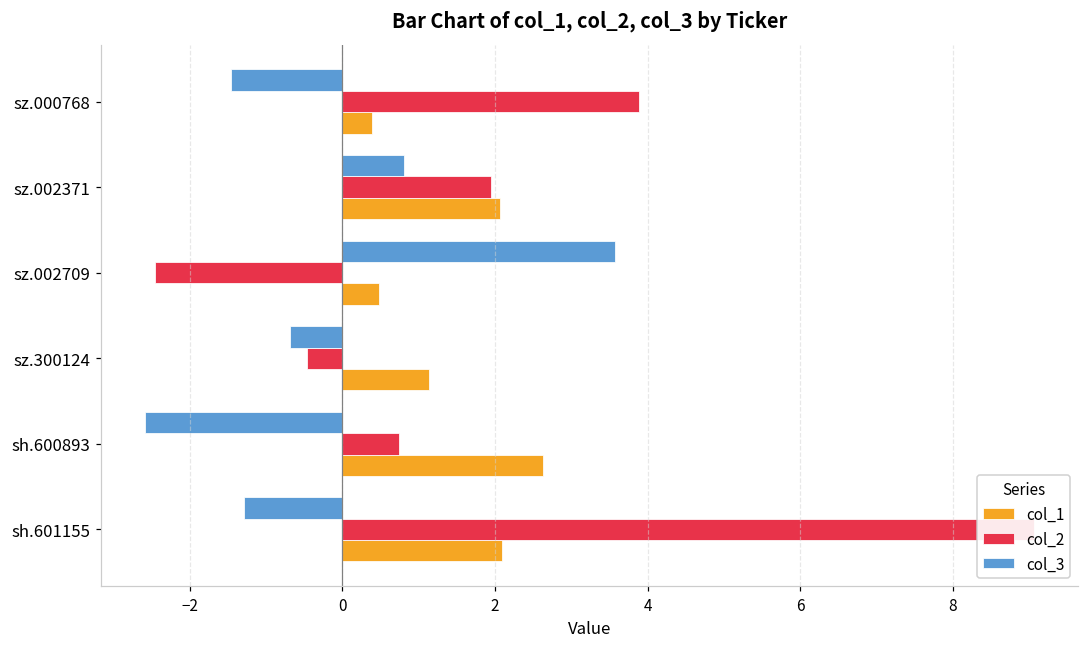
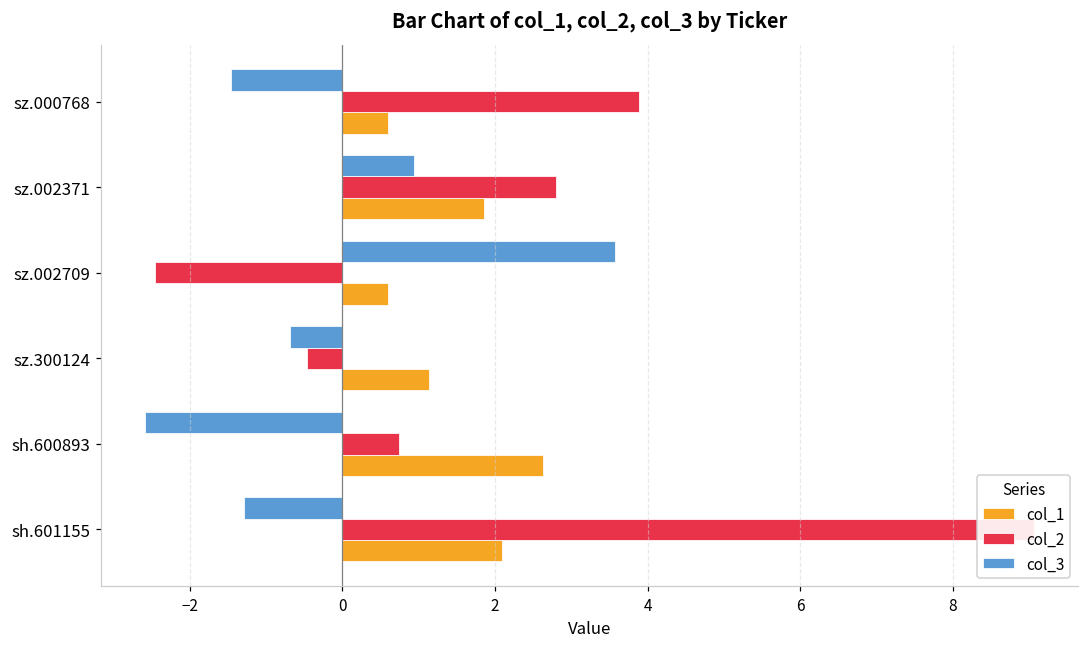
  {
    "col_1": {
-     "sz.000768": 0.4,
-     "sz.002371": 2.1,
-     "sz.002709": 0.5,
+     "sz.000768": 0.6,
+     "sz.002371": 1.9,
+     "sz.002709": 0.6,
      "sz.300124": 1.1,
      "sh.600893": 2.6,
      "sh.601155": 2.1
    },
    "col_2": {
      "sz.000768": 3.9,
-     "sz.002371": 1.9,
+     "sz.002371": 2.8,
      "sz.002709": -2.5,
      "sz.300124": -0.5,
      "sh.600893": 0.7
    },
    "col_3": {
      "sz.000768": -1.5,
-     "sz.002371": 0.8,
+     "sz.002371": 0.9,
      "sz.002709": 3.6,
      "sz.300124": -0.7,
      "sh.600893": -2.6,
      "sh.601155": -1.3
    }
  }
